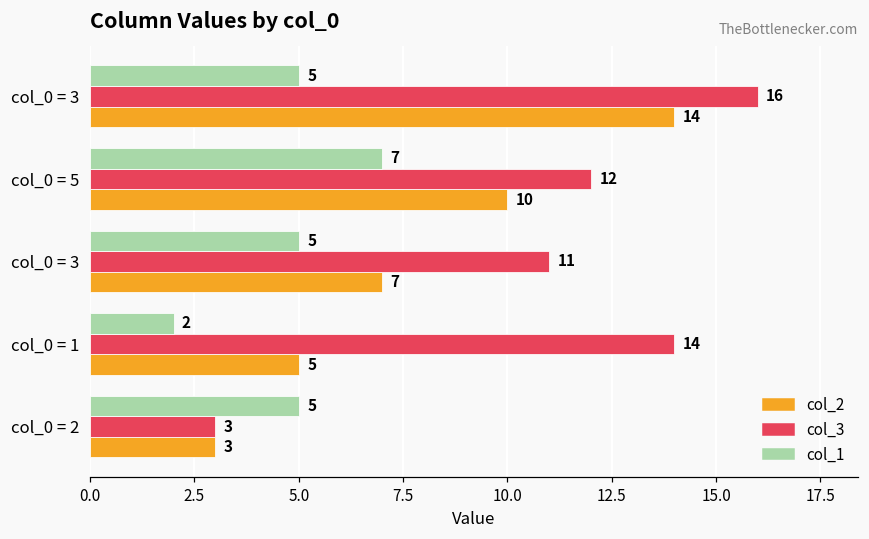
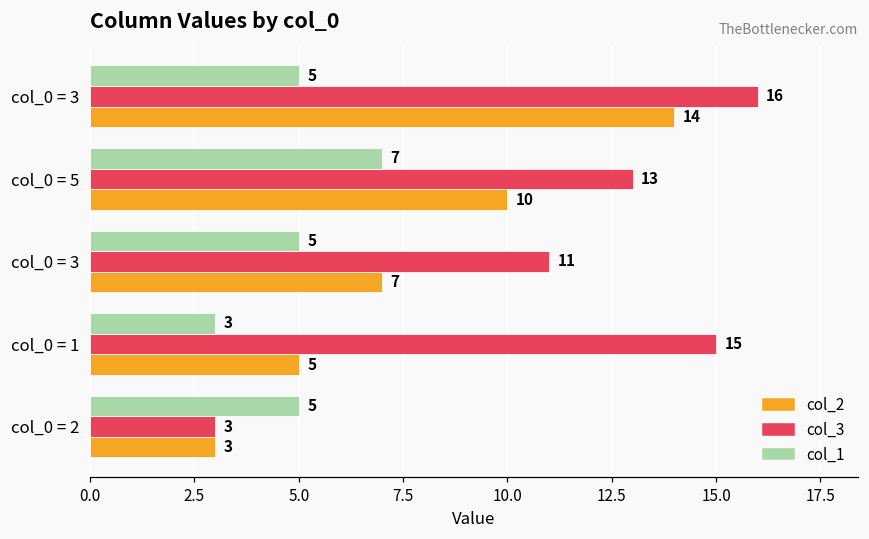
  {
    "col_2": {
      "col_0 = 5": 10,
      "col_0 = 1": 5,
      "col_0 = 2": 3
    },
    "col_3": {
-     "col_0 = 5": 12,
-     "col_0 = 1": 14,
+     "col_0 = 5": 13,
+     "col_0 = 1": 15,
      "col_0 = 2": 3
    },
    "col_1": {
      "col_0 = 5": 7,
-     "col_0 = 1": 2,
+     "col_0 = 1": 3,
      "col_0 = 2": 5
    }
  }
